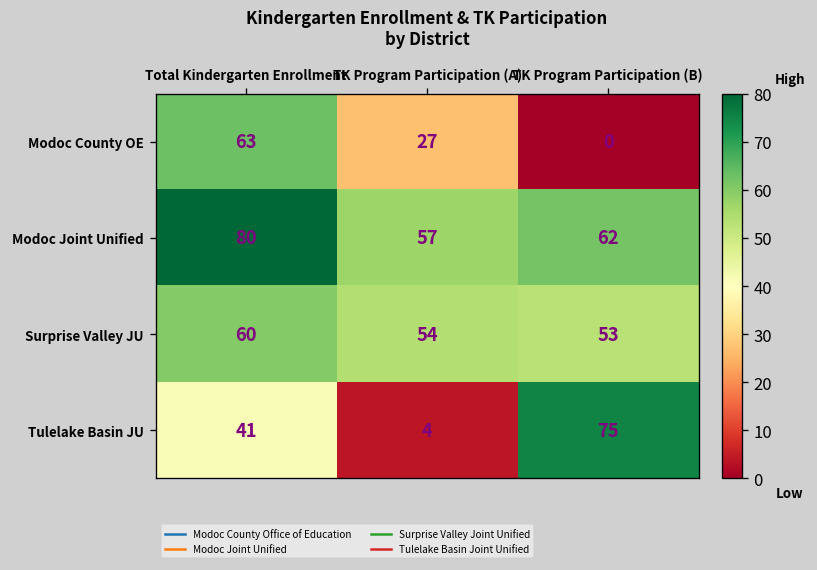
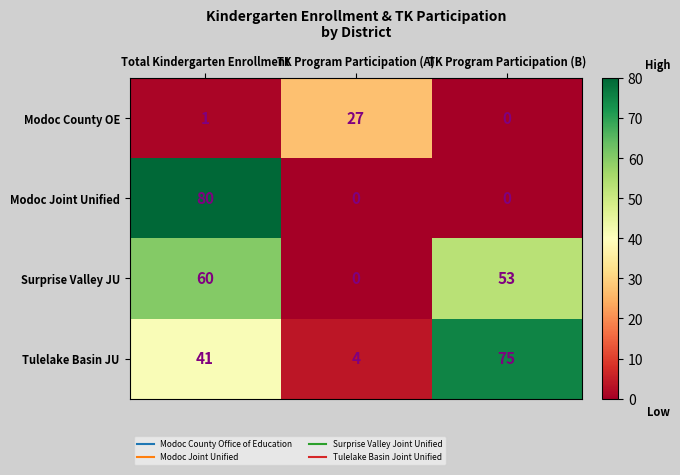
  {
    "Modoc County OE": {
-     "Total Kindergarten Enrollment": 63,
+     "Total Kindergarten Enrollment": 1,
      "TK Program Participation (A)": 27,
      "TK Program Participation (B)": 0
    },
    "Modoc Joint Unified": {
      "Total Kindergarten Enrollment": 80,
-     "TK Program Participation (A)": 57,
-     "TK Program Participation (B)": 62
+     "TK Program Participation (A)": 0,
+     "TK Program Participation (B)": 0
    },
    "Surprise Valley JU": {
      "Total Kindergarten Enrollment": 60,
-     "TK Program Participation (A)": 54,
+     "TK Program Participation (A)": 0,
      "TK Program Participation (B)": 53
    },
    "Tulelake Basin JU": {
      "Total Kindergarten Enrollment": 41,
      "TK Program Participation (A)": 4,
      "TK Program Participation (B)": 75
    }
  }
